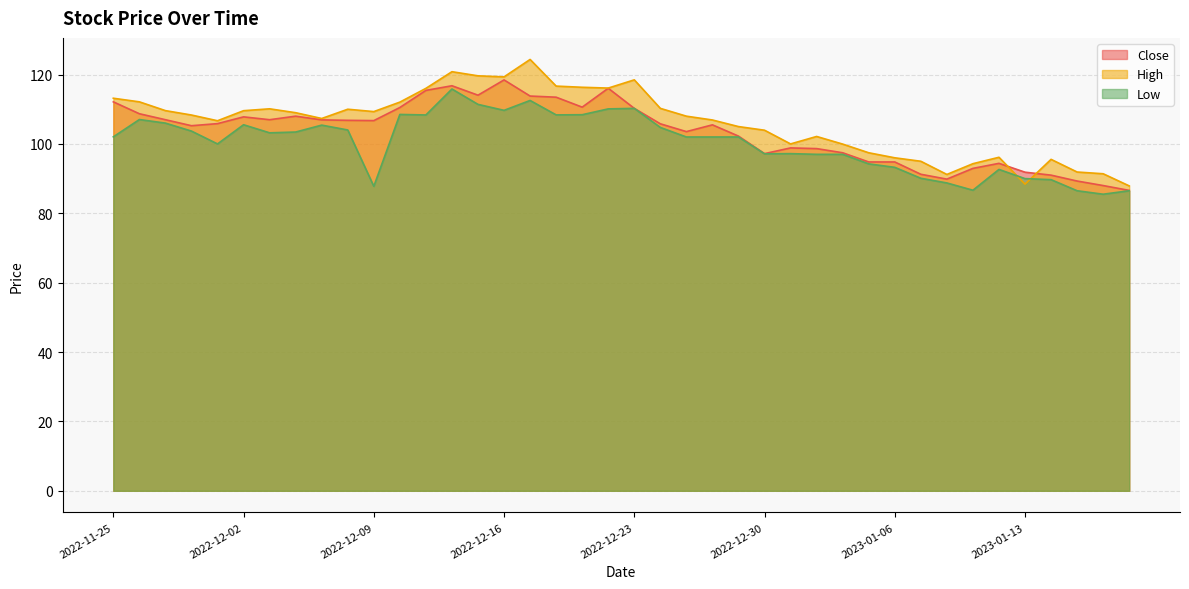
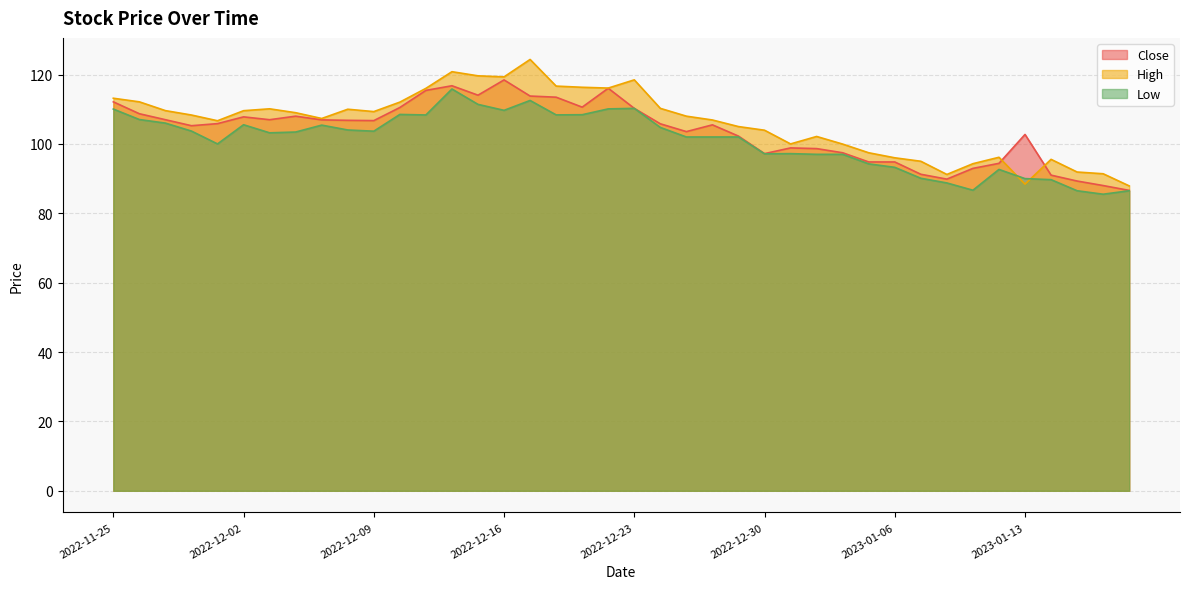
  {
    "Close": {
      "2022-11-25": 112,
      "2022-12-02": 108,
      "2022-12-09": 107,
      "2022-12-16": 118,
      "2023-01-06": 95,
-     "2023-01-13": 92
+     "2023-01-13": 103
    },
    "High": {
      "2022-11-25": 113,
      "2022-12-02": 110,
      "2022-12-09": 109,
      "2022-12-16": 119,
      "2022-12-23": 118,
      "2022-12-30": 104,
      "2023-01-06": 96,
      "2023-01-13": 88
    },
    "Low": {
-     "2022-11-25": 102,
+     "2022-11-25": 110,
      "2022-12-02": 106,
-     "2022-12-09": 88,
+     "2022-12-09": 104,
      "2022-12-16": 110,
      "2023-01-06": 93,
      "2023-01-13": 90
    }
  }
